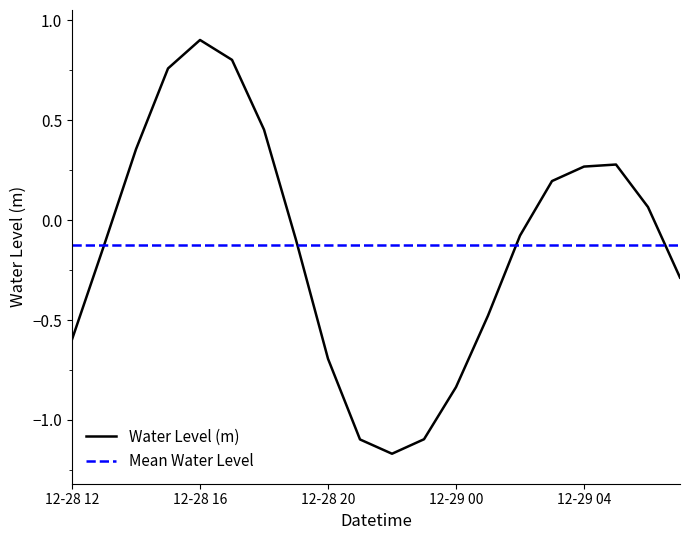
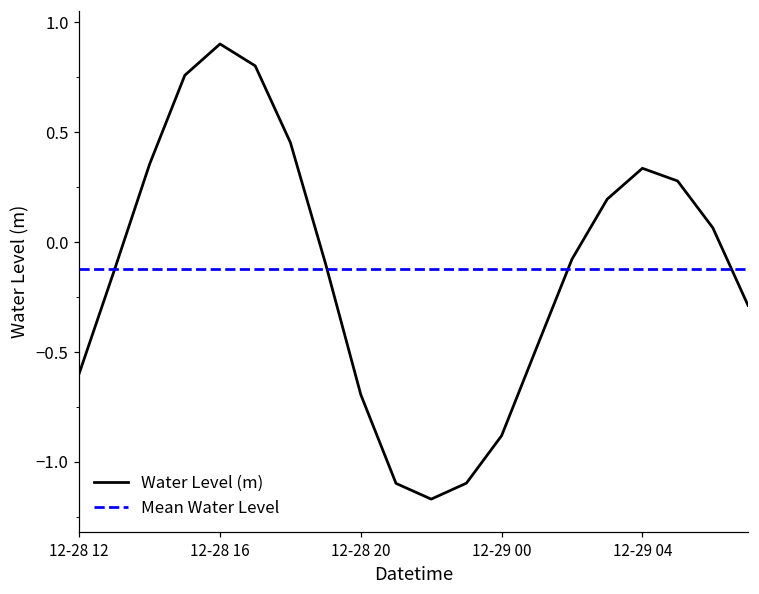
  {
    "12-28 12": -0.60,
    "12-28 16": 0.90,
    "12-28 20": -0.69,
-   "12-29 00": -0.84,
-   "12-29 04": 0.27
+   "12-29 00": -0.88,
+   "12-29 04": 0.34
  }
